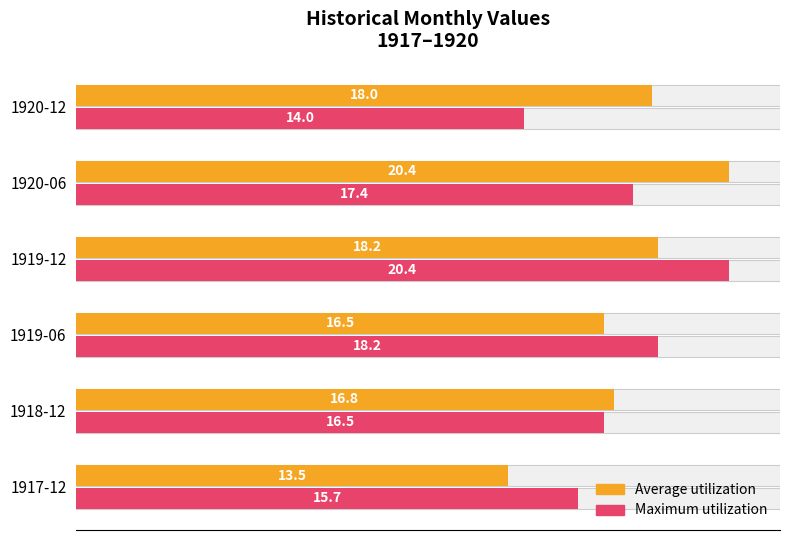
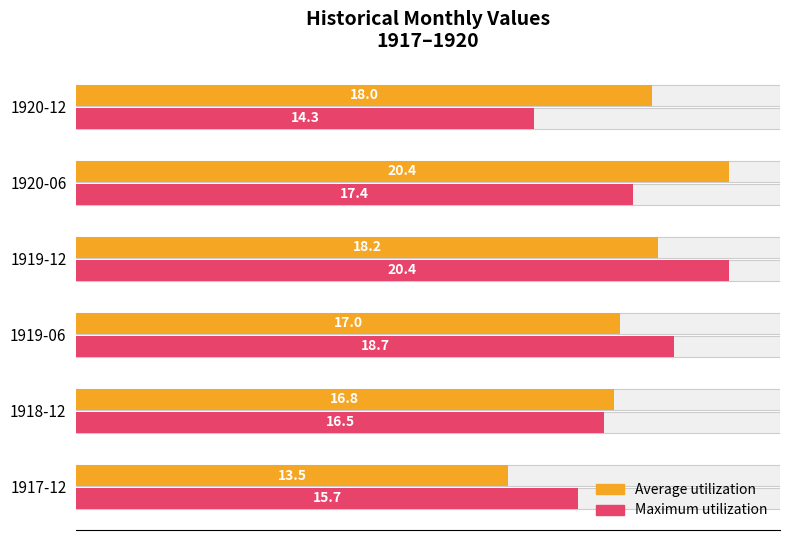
  {
    "Average utilization": {
-     "1919-06": 16.5
+     "1919-06": 17.0
    },
    "Maximum utilization": {
-     "1920-12": 14.0,
-     "1919-06": 18.2
+     "1920-12": 14.3,
+     "1919-06": 18.7
    }
  }
